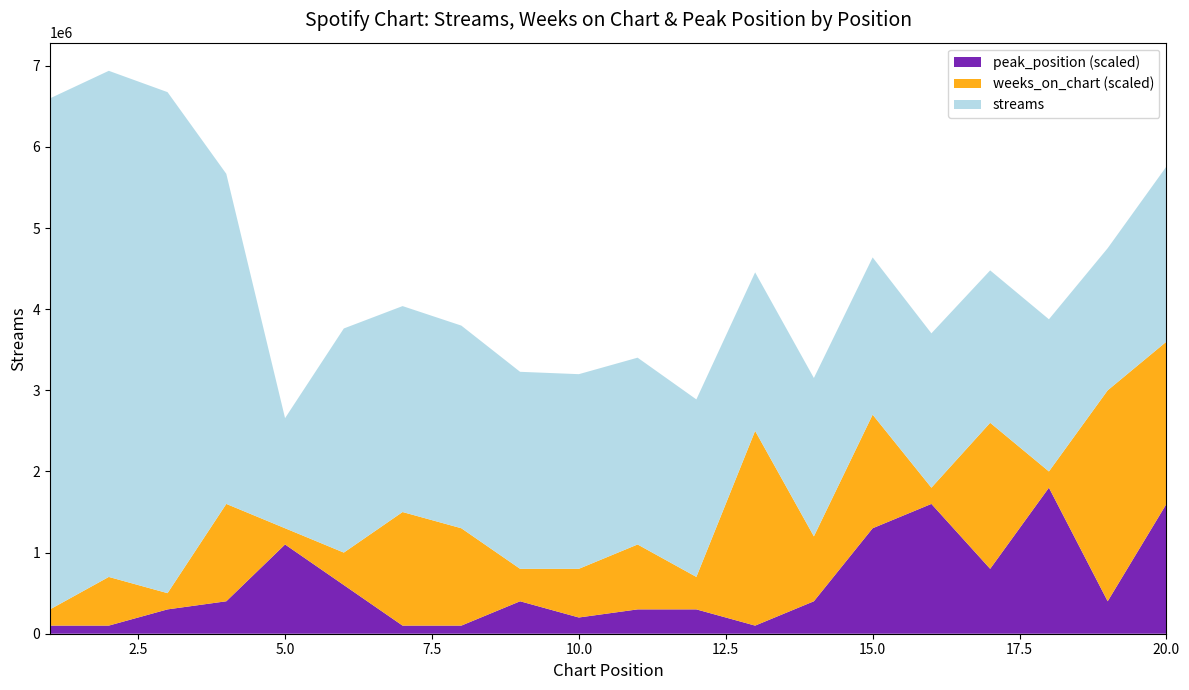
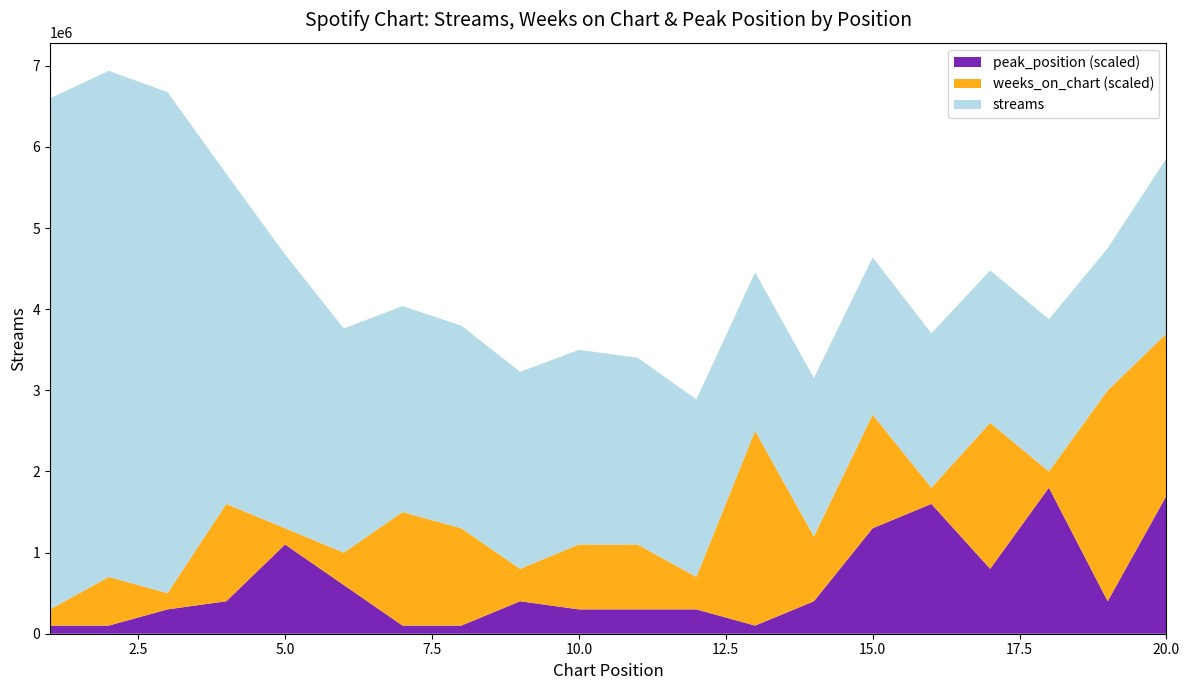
  {
    "peak_position (scaled)": {
      "5.0": 1100000,
-     "10.0": 200000,
+     "10.0": 300000,
      "15.0": 1300000,
-     "20.0": 1600000
+     "20.0": 1700000
    },
    "weeks_on_chart (scaled)": {
      "5.0": 200000,
-     "10.0": 600000,
+     "10.0": 800000,
      "15.0": 1400000,
      "20.0": 2000000
    },
    "streams": {
-     "5.0": 1400000,
+     "5.0": 3400000,
      "10.0": 2400000,
      "15.0": 1900000,
      "20.0": 2200000
    }
  }
